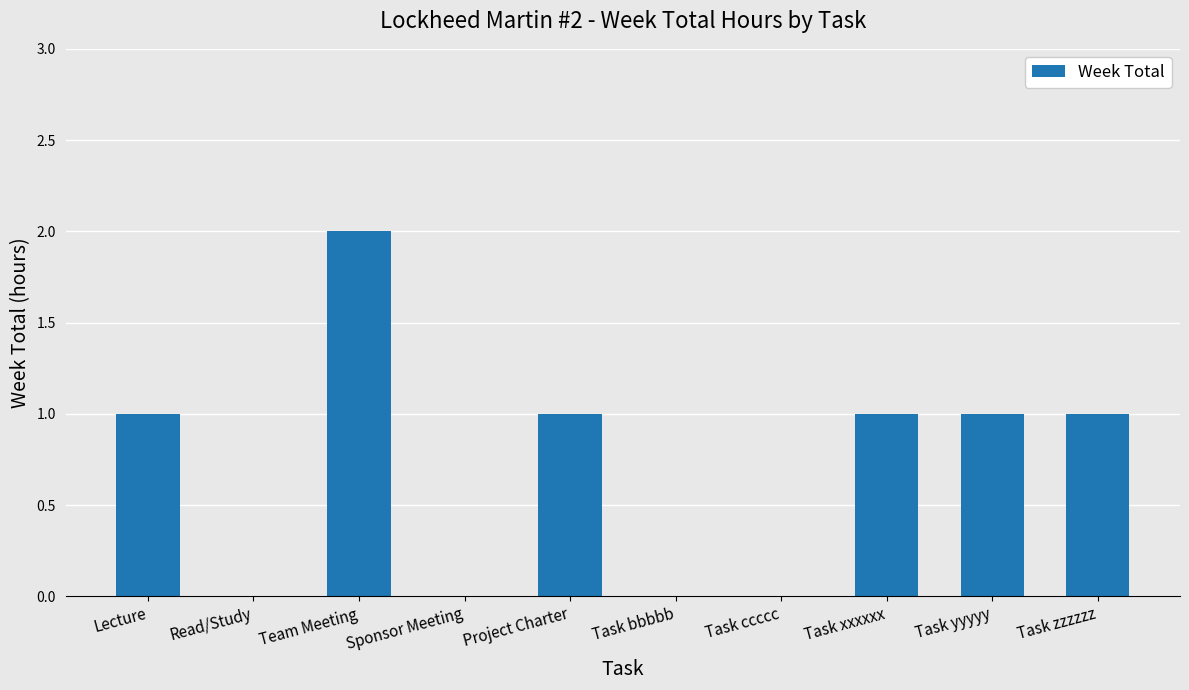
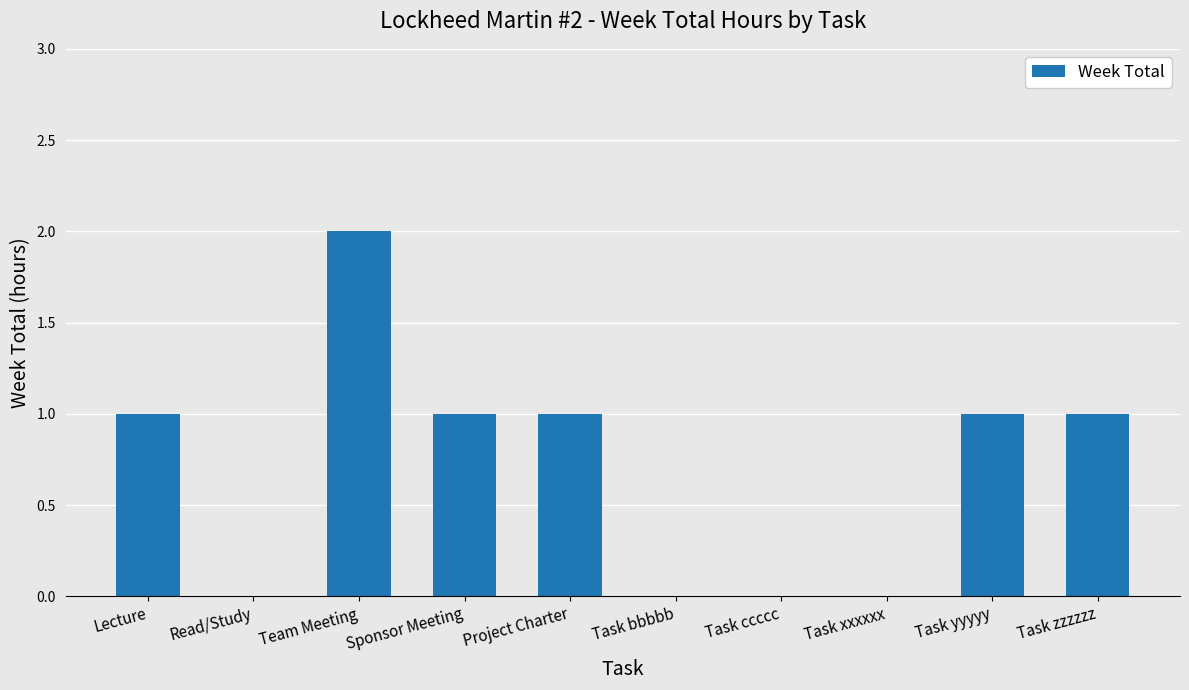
  {
    "Lecture": 1,
    "Read/Study": 0,
    "Team Meeting": 2,
-   "Sponsor Meeting": 0,
+   "Sponsor Meeting": 1,
    "Project Charter": 1,
    "Task bbbbb": 0,
    "Task ccccc": 0,
-   "Task xxxxxx": 1,
+   "Task xxxxxx": 0,
    "Task yyyyy": 1,
    "Task zzzzzz": 1
  }
